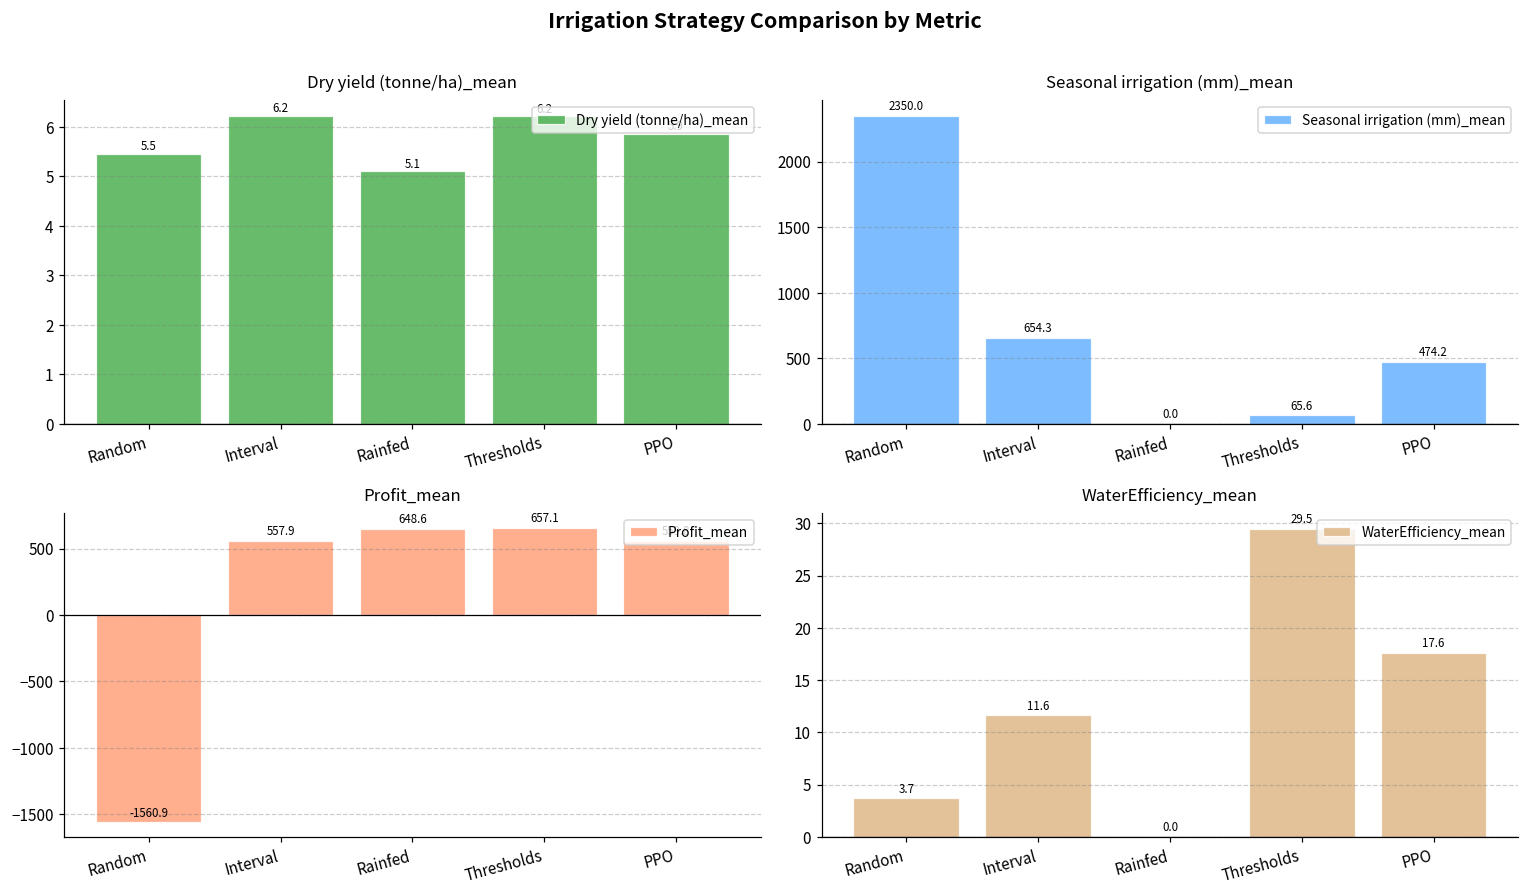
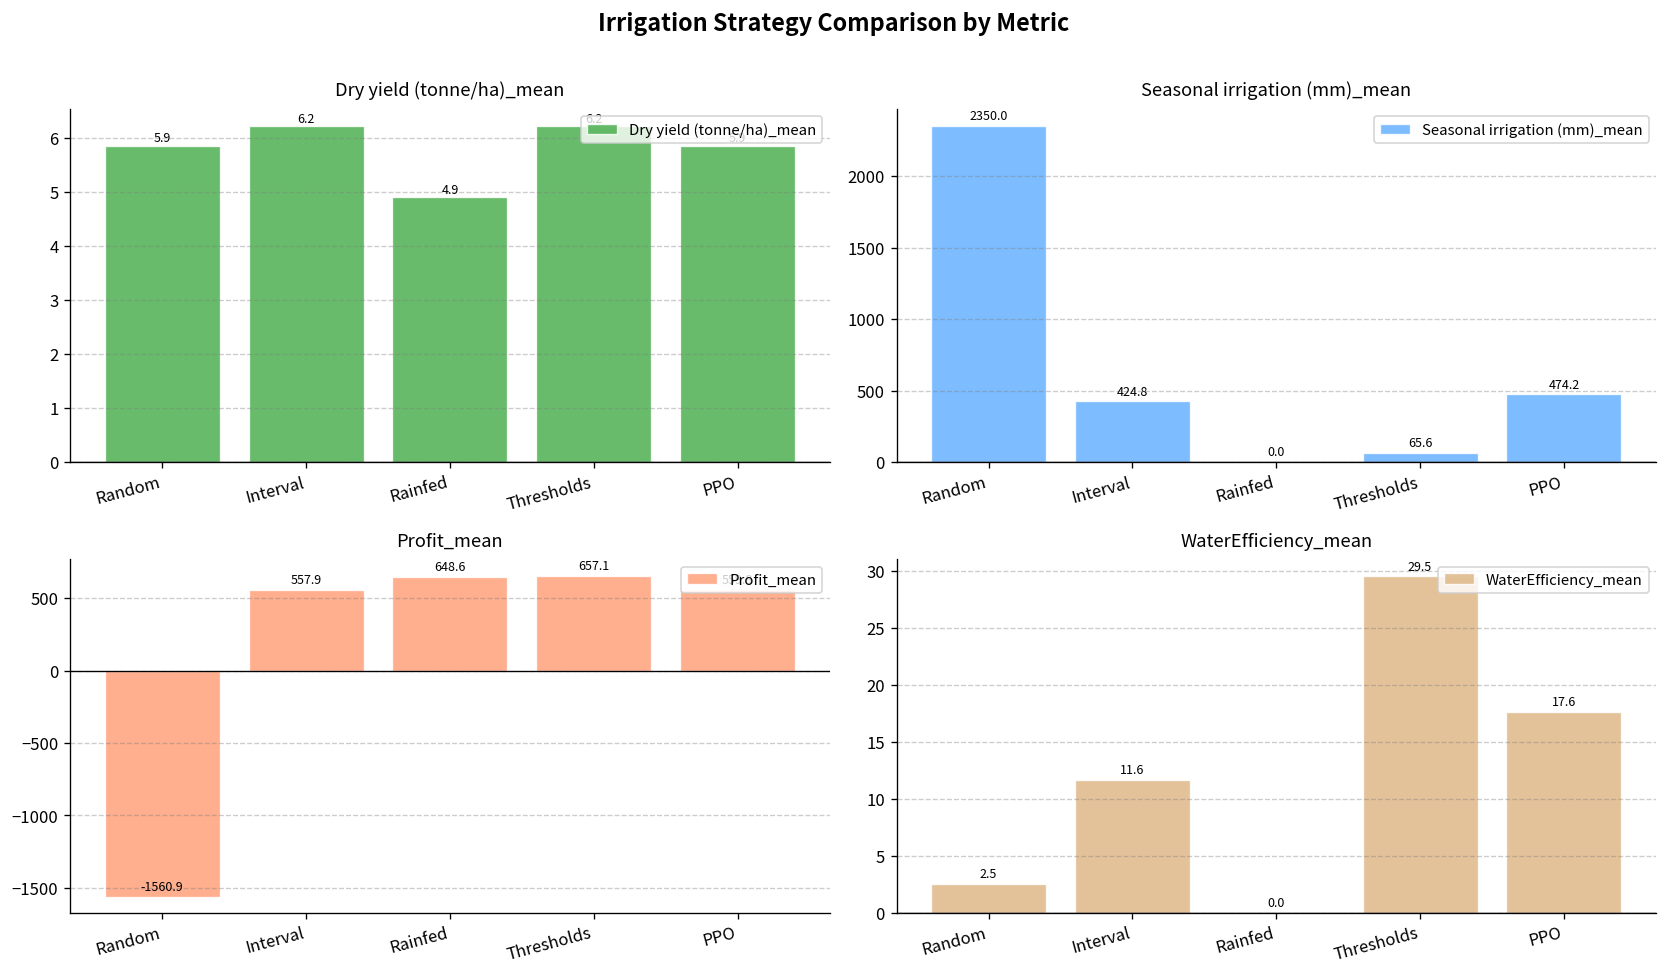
  {
    "Dry yield (tonne/ha)_mean": {
-     "Random": 5.5,
+     "Random": 5.9,
      "Interval": 6.2,
-     "Rainfed": 5.1
+     "Rainfed": 4.9
    },
    "Seasonal irrigation (mm)_mean": {
      "Random": 2350.0,
-     "Interval": 654.3,
+     "Interval": 424.8,
      "Rainfed": 0.0,
      "Thresholds": 65.6,
      "PPO": 474.2
    },
    "Profit_mean": {
      "Random": -1560.9,
      "Interval": 557.9,
      "Rainfed": 648.6,
      "Thresholds": 657.1
    },
    "WaterEfficiency_mean": {
-     "Random": 3.7,
+     "Random": 2.5,
      "Interval": 11.6,
      "Rainfed": 0.0,
      "Thresholds": 29.5,
      "PPO": 17.6
    }
  }
